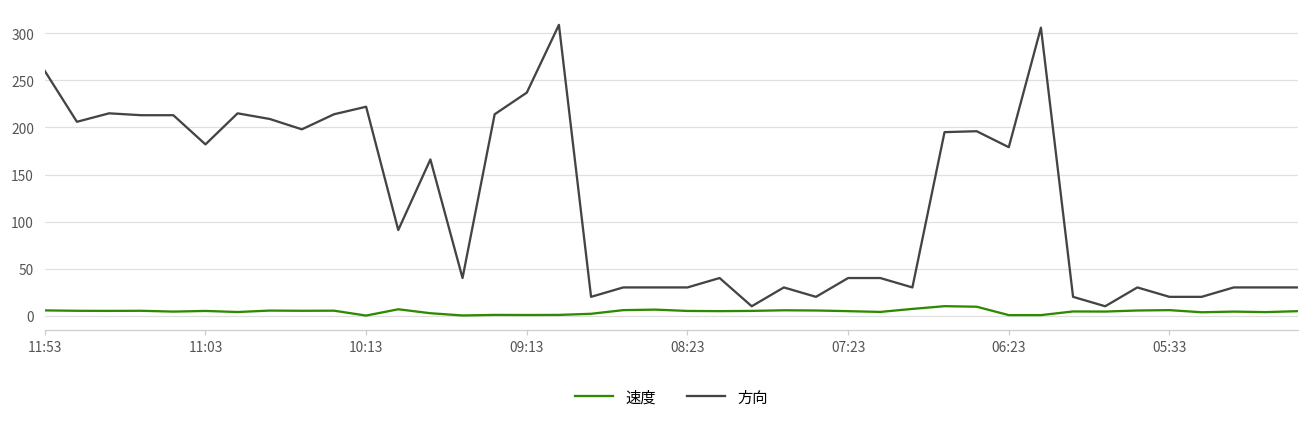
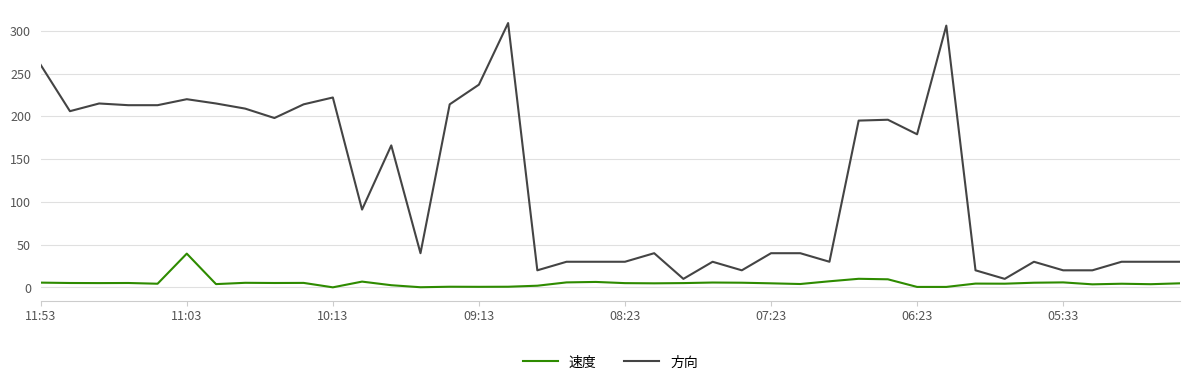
  {
    "速度": {
      "11:53": 10,
-     "11:03": 10,
+     "11:03": 40,
      "10:13": 0,
      "09:13": 0,
      "08:23": 10,
      "07:23": 0,
      "06:23": 0,
      "05:33": 10
    },
    "方向": {
      "11:53": 260,
-     "11:03": 180,
+     "11:03": 220,
      "10:13": 220,
      "09:13": 240,
      "08:23": 30,
      "07:23": 40,
      "06:23": 180,
      "05:33": 20
    }
  }
